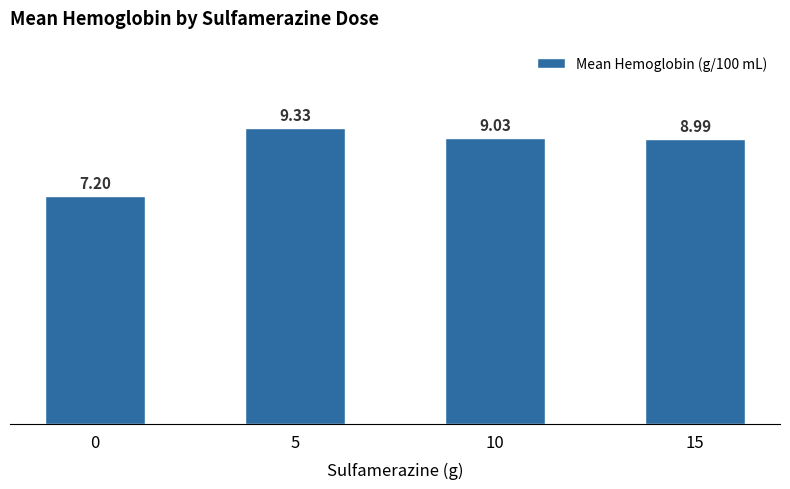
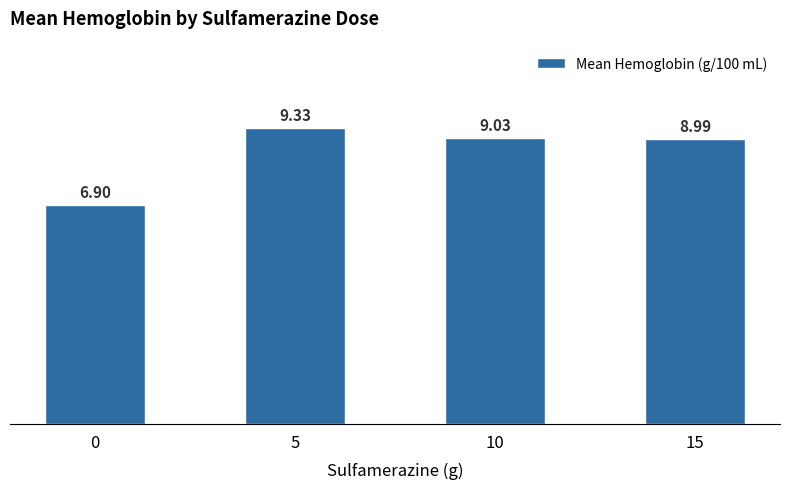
  {
-   "0": 7.20,
+   "0": 6.90,
    "5": 9.33,
    "10": 9.03,
    "15": 8.99
  }
